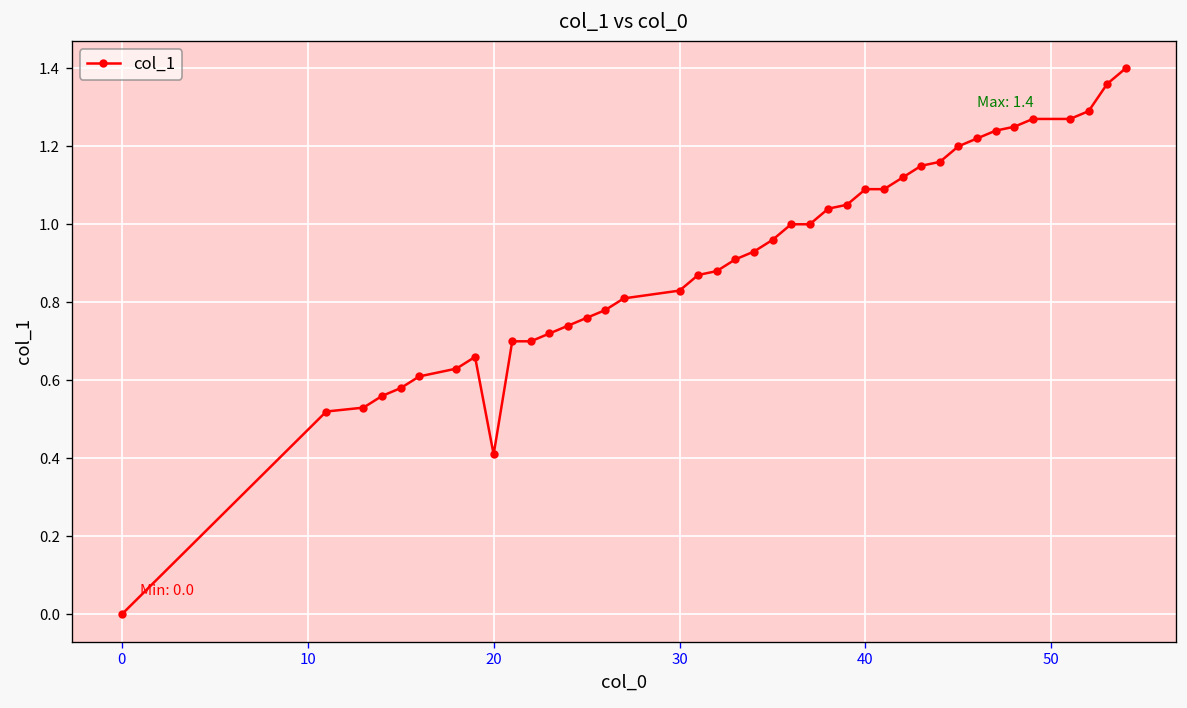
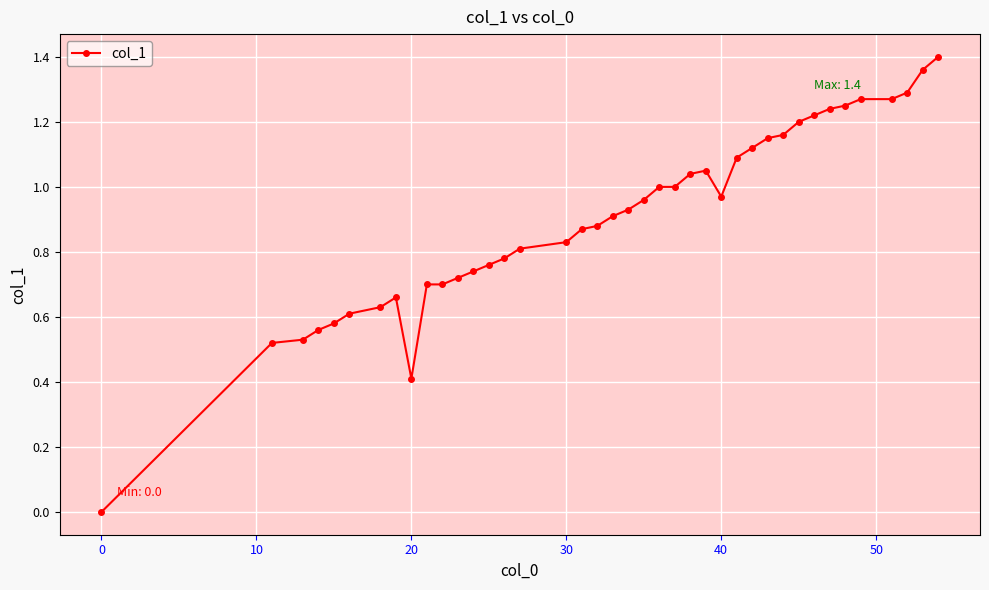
  {
    "20": 0.41,
    "30": 0.83,
-   "40": 1.09
+   "40": 0.97
  }
